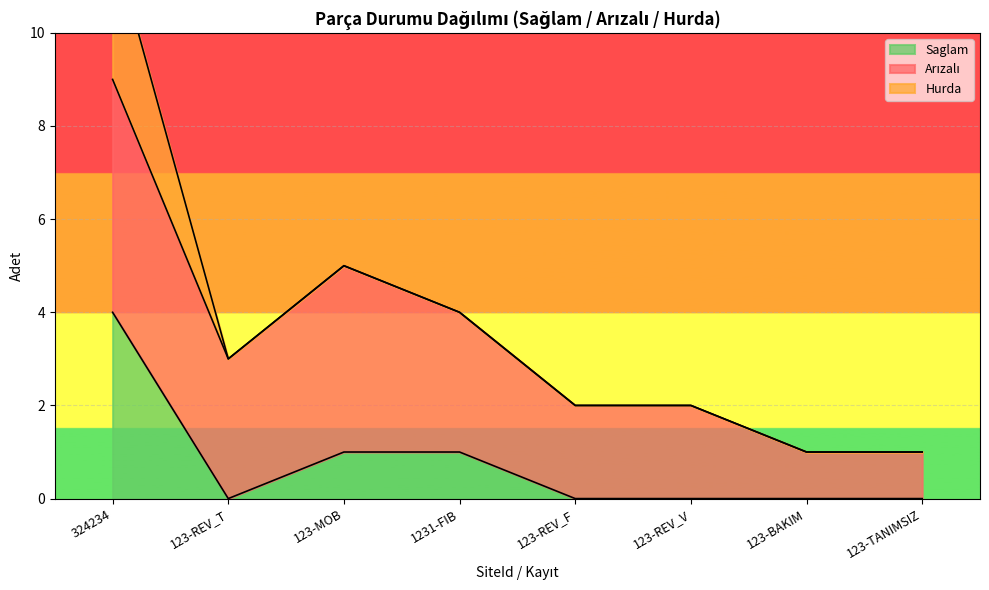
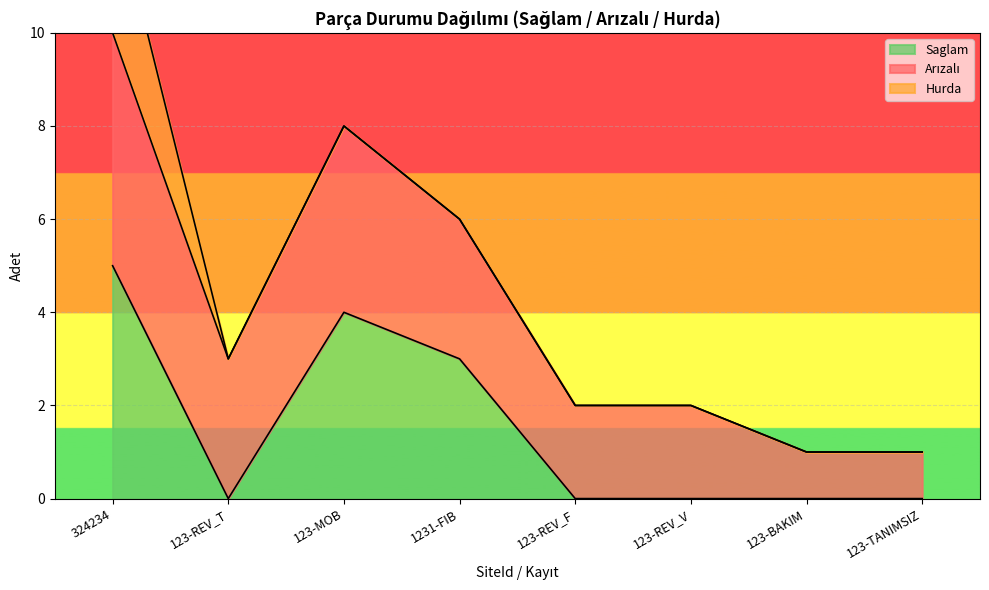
  {
    "Saglam": {
-     "324234": 4,
+     "324234": 5,
      "123-REV_T": 0,
-     "123-MOB": 1,
-     "1231-FIB": 1,
+     "123-MOB": 4,
+     "1231-FIB": 3,
      "123-REV_F": 0,
      "123-REV_V": 0,
      "123-BAKIM": 0,
      "123-TANIMSIZ": 0
    },
    "Arızalı": {
      "324234": 5
    }
  }
